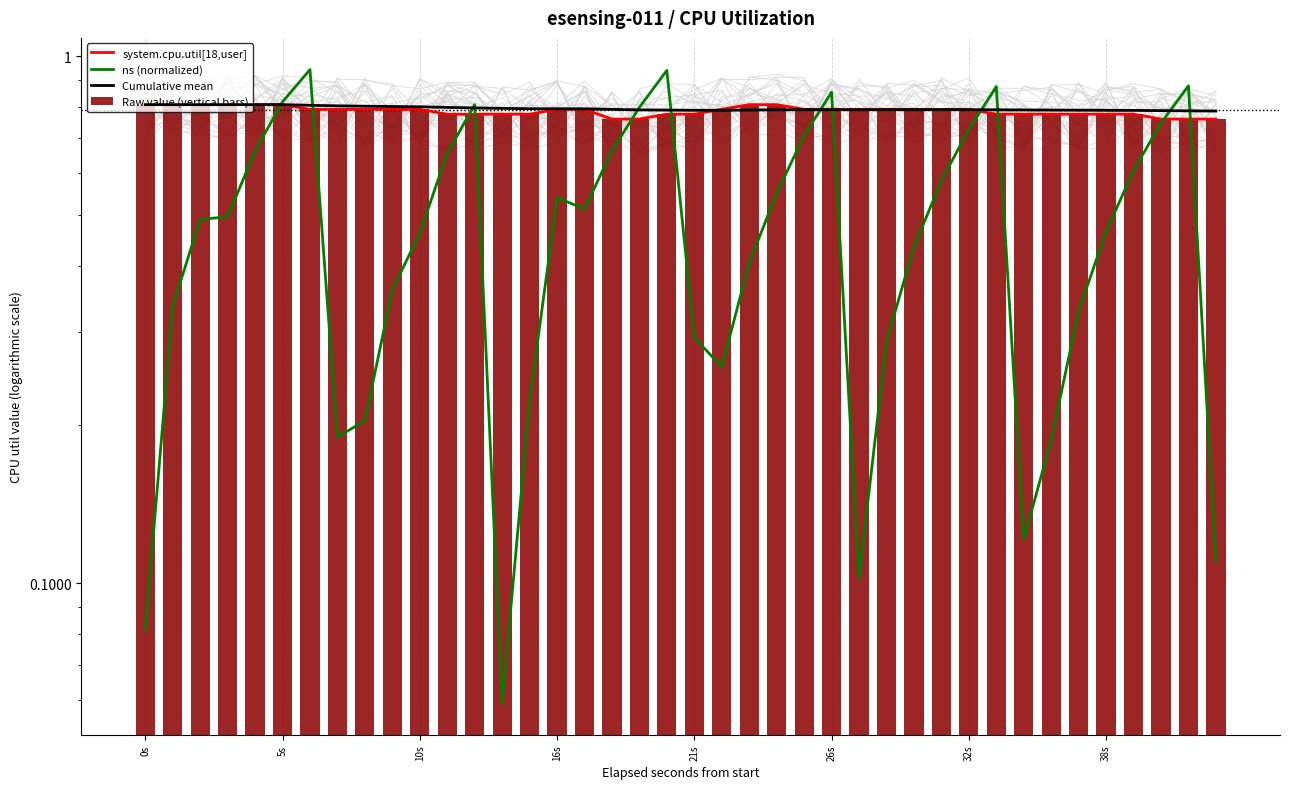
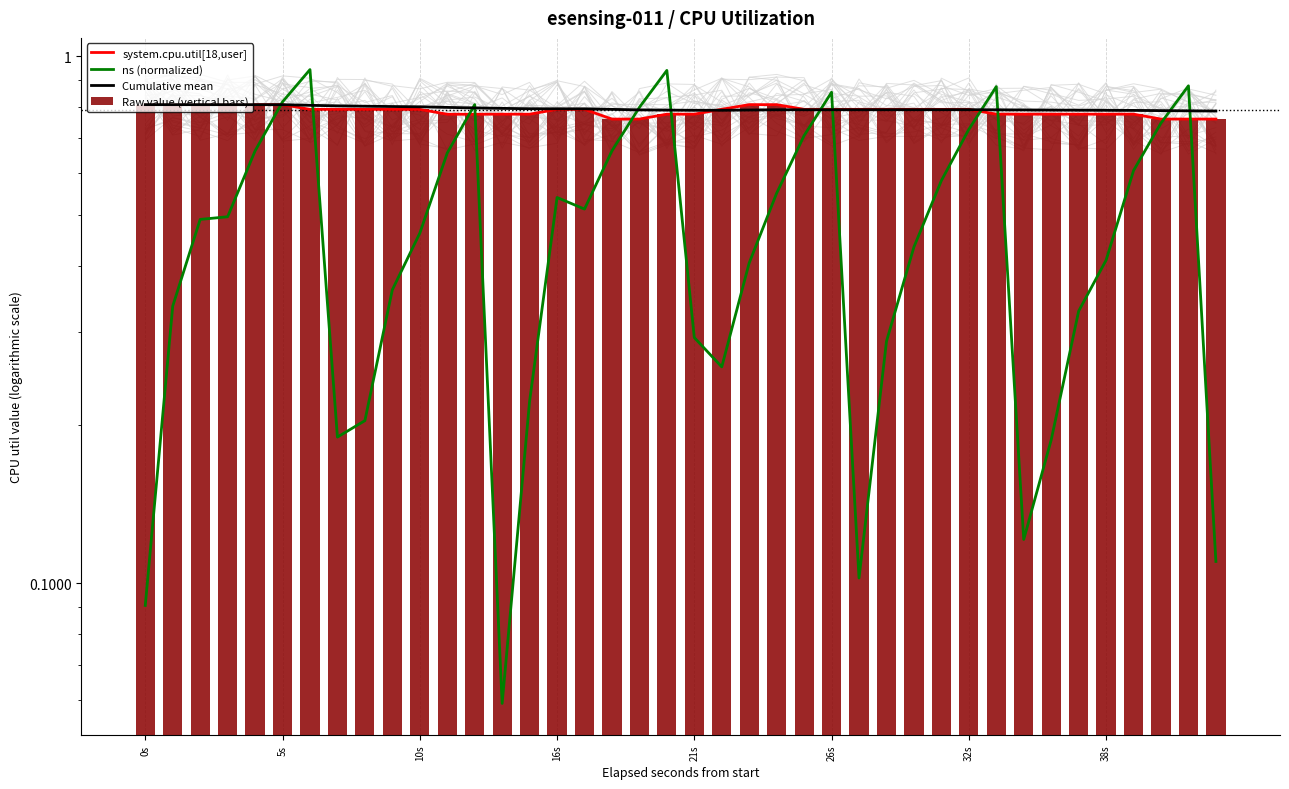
  {
    "Raw value (vertical bars)": {
      "5s": 0.81,
      "10s": 0.79,
      "16s": 0.79,
      "21s": 0.78,
      "26s": 0.79,
      "32s": 0.79,
      "38s": 0.78
    },
    "ns (normalized)": {
-     "0s": 0.082,
+     "0s": 0.091,
      "10s": 0.46,
      "16s": 0.54,
      "21s": 0.29,
-     "38s": 0.47
+     "38s": 0.41
    }
  }
